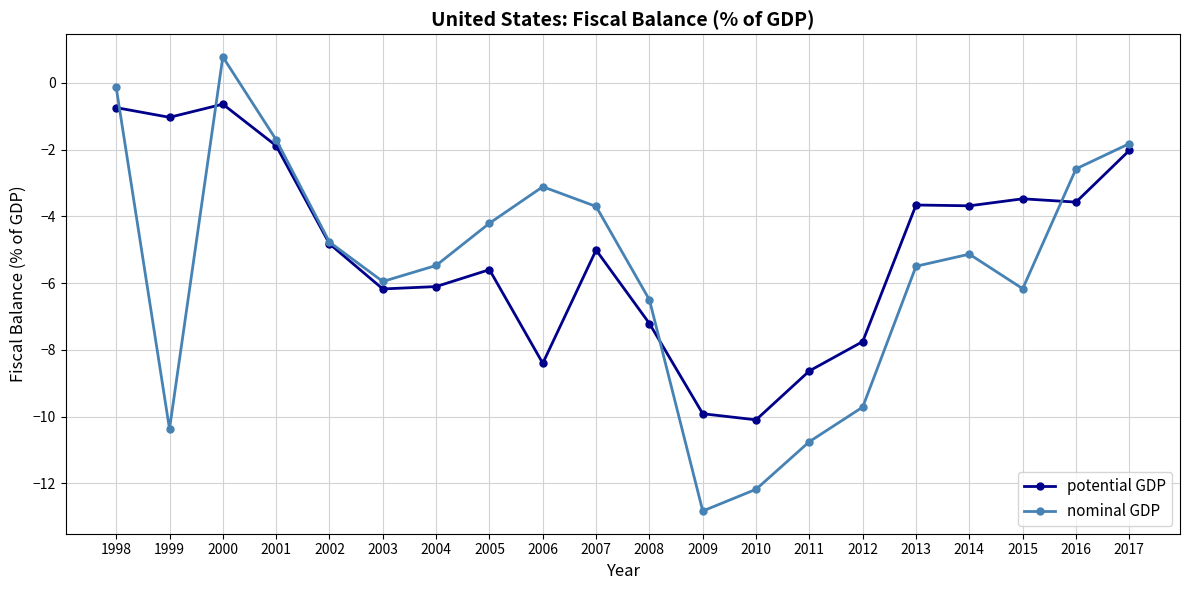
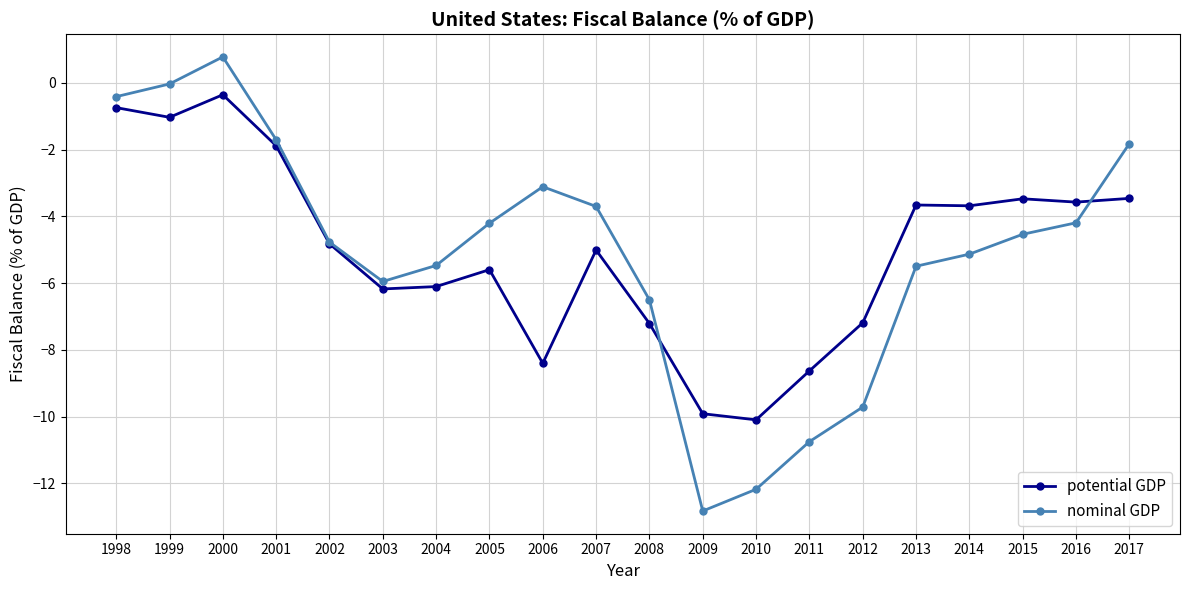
  {
    "potential GDP": {
      "1998": -0.7,
      "1999": -1.0,
-     "2000": -0.6,
+     "2000": -0.4,
      "2001": -1.9,
      "2003": -6.2,
      "2004": -6.1,
      "2005": -5.6,
      "2006": -8.4,
      "2007": -5.0,
      "2008": -7.2,
      "2009": -9.9,
      "2010": -10.1,
      "2011": -8.6,
-     "2012": -7.8,
+     "2012": -7.2,
      "2013": -3.7,
      "2014": -3.7,
      "2015": -3.5,
      "2016": -3.6,
-     "2017": -2.0
+     "2017": -3.5
    },
    "nominal GDP": {
-     "1998": -0.1,
-     "1999": -10.4,
+     "1998": -0.4,
+     "1999": 0.0,
      "2000": 0.8,
      "2001": -1.7,
      "2003": -6.0,
      "2004": -5.5,
      "2005": -4.2,
      "2006": -3.1,
      "2007": -3.7,
      "2008": -6.5,
      "2009": -12.8,
      "2010": -12.2,
      "2011": -10.8,
      "2012": -9.7,
      "2013": -5.5,
      "2014": -5.1,
-     "2015": -6.2,
-     "2016": -2.6,
+     "2015": -4.5,
+     "2016": -4.2,
      "2017": -1.8
    }
  }
